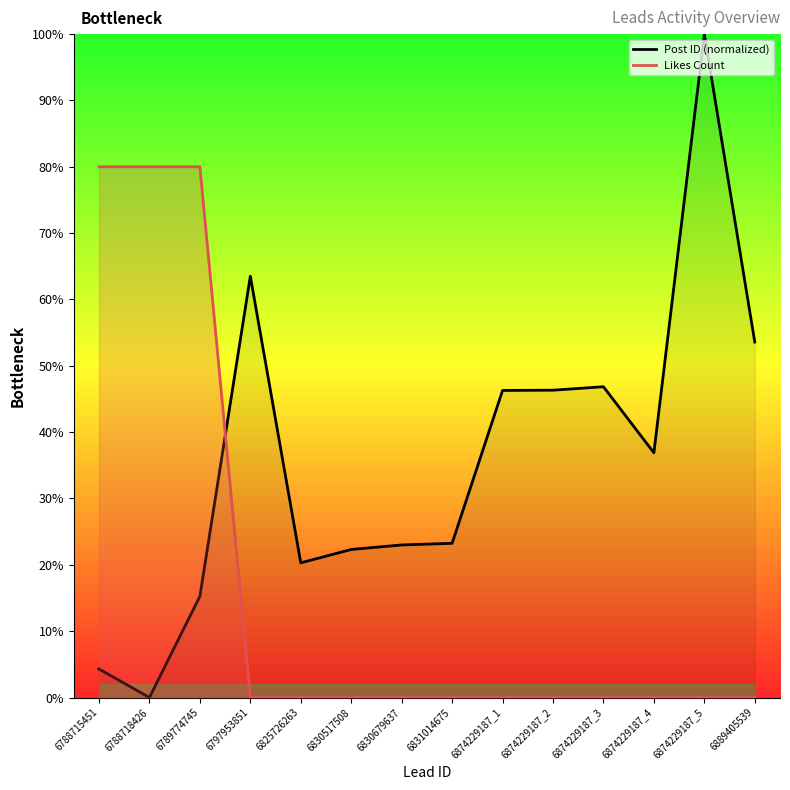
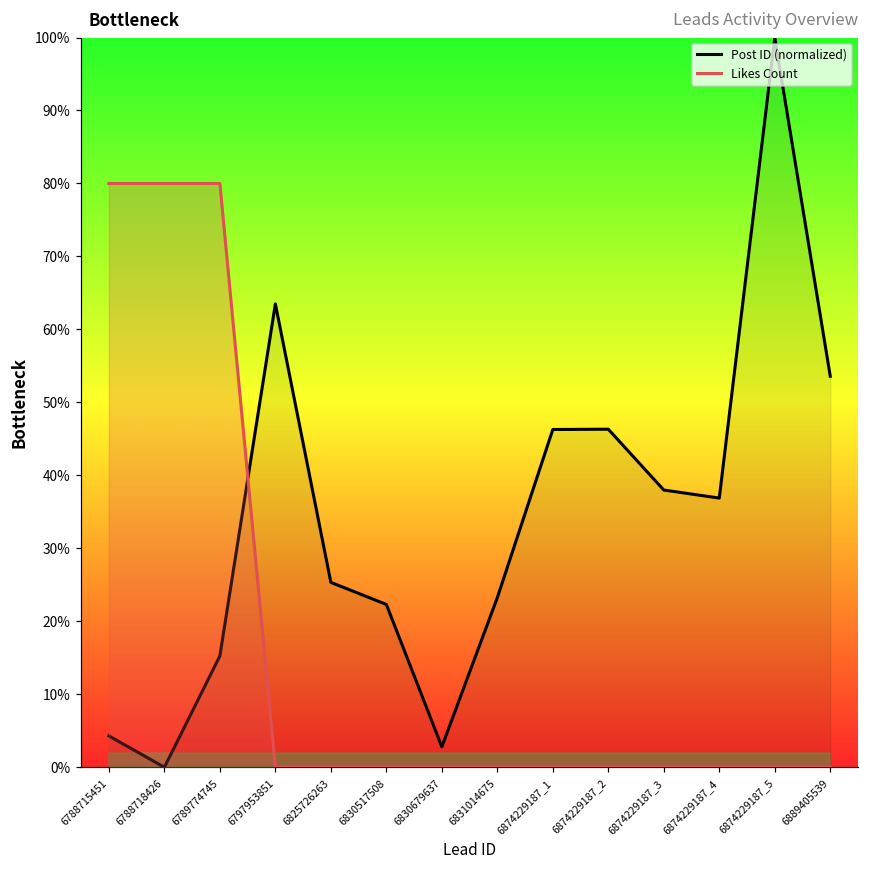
  {
    "Post ID (normalized)": {
      "6788715451": "4%",
      "6788718426": "0%",
      "6789774745": "15%",
      "6797953851": "64%",
-     "6825726263": "20%",
+     "6825726263": "25%",
      "6830517508": "22%",
-     "6830679637": "23%",
+     "6830679637": "3%",
      "6831014675": "23%",
      "6874229187_1": "46%",
      "6874229187_2": "46%",
-     "6874229187_3": "47%",
+     "6874229187_3": "38%",
      "6874229187_4": "37%",
      "6874229187_5": "100%",
      "6889405539": "54%"
    },
    "Likes Count": {
      "6788715451": "80%",
      "6788718426": "80%",
      "6789774745": "80%",
      "6797953851": "0%",
      "6825726263": "0%",
      "6830517508": "0%",
      "6830679637": "0%",
      "6831014675": "0%",
      "6874229187_1": "0%",
      "6874229187_2": "0%",
      "6874229187_3": "0%",
      "6874229187_4": "0%",
      "6874229187_5": "0%",
      "6889405539": "0%"
    }
  }
